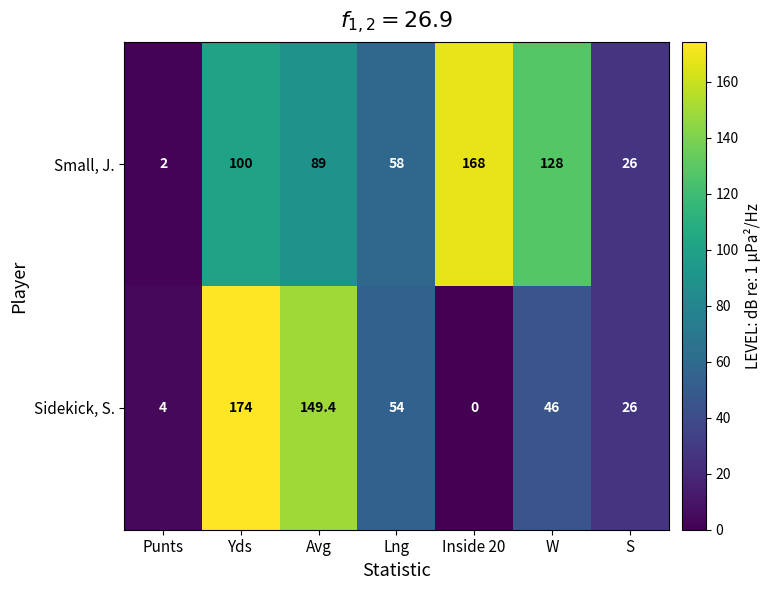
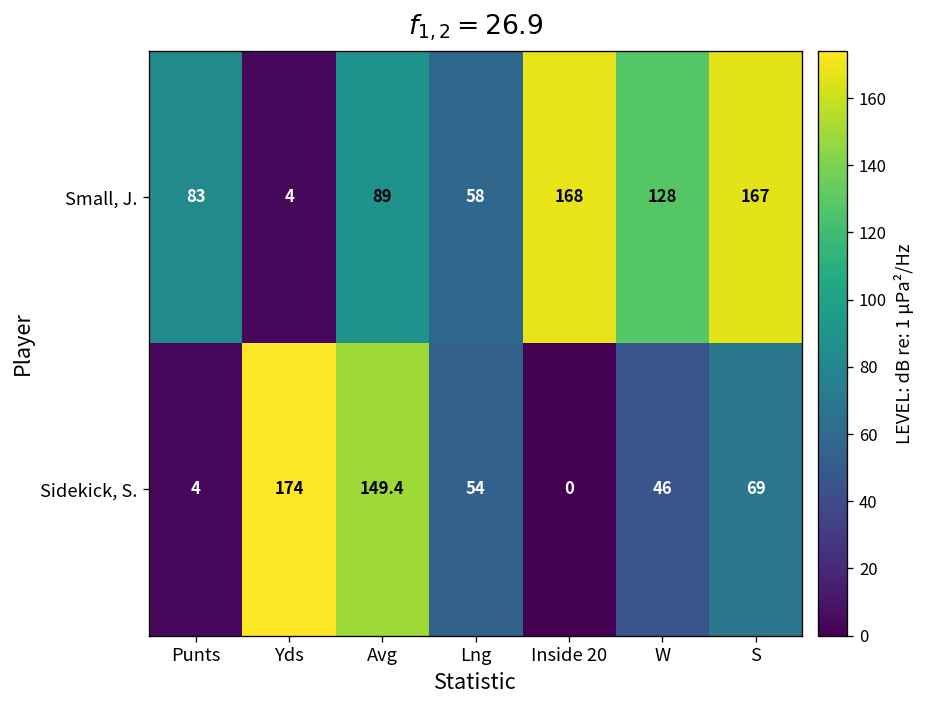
  {
    "Small, J.": {
-     "Punts": 2,
-     "Yds": 100,
+     "Punts": 83,
+     "Yds": 4,
      "Avg": 89,
      "Lng": 58,
      "Inside 20": 168,
      "W": 128,
-     "S": 26
+     "S": 167
    },
    "Sidekick, S.": {
      "Punts": 4,
      "Yds": 174,
      "Avg": 149.4,
      "Lng": 54,
      "Inside 20": 0,
      "W": 46,
-     "S": 26
+     "S": 69
    }
  }
